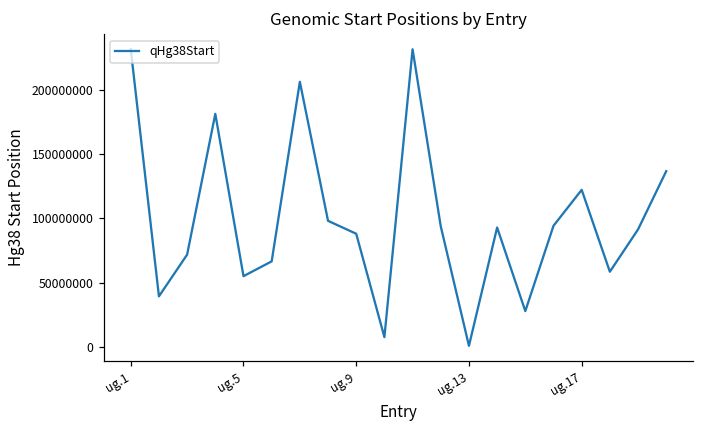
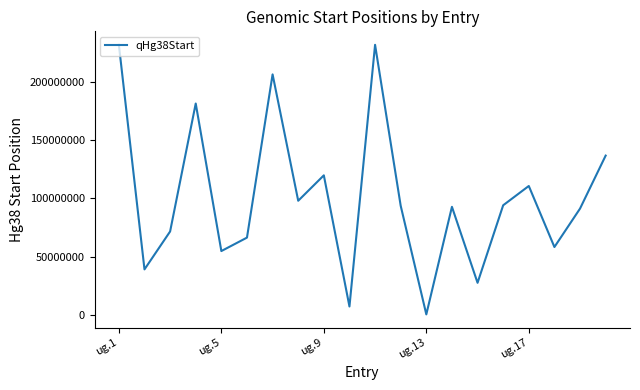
  {
    "ug.5": 55000000,
-   "ug.9": 88000000,
+   "ug.9": 120000000,
    "ug.13": 1000000,
-   "ug.17": 122000000
+   "ug.17": 111000000
  }
